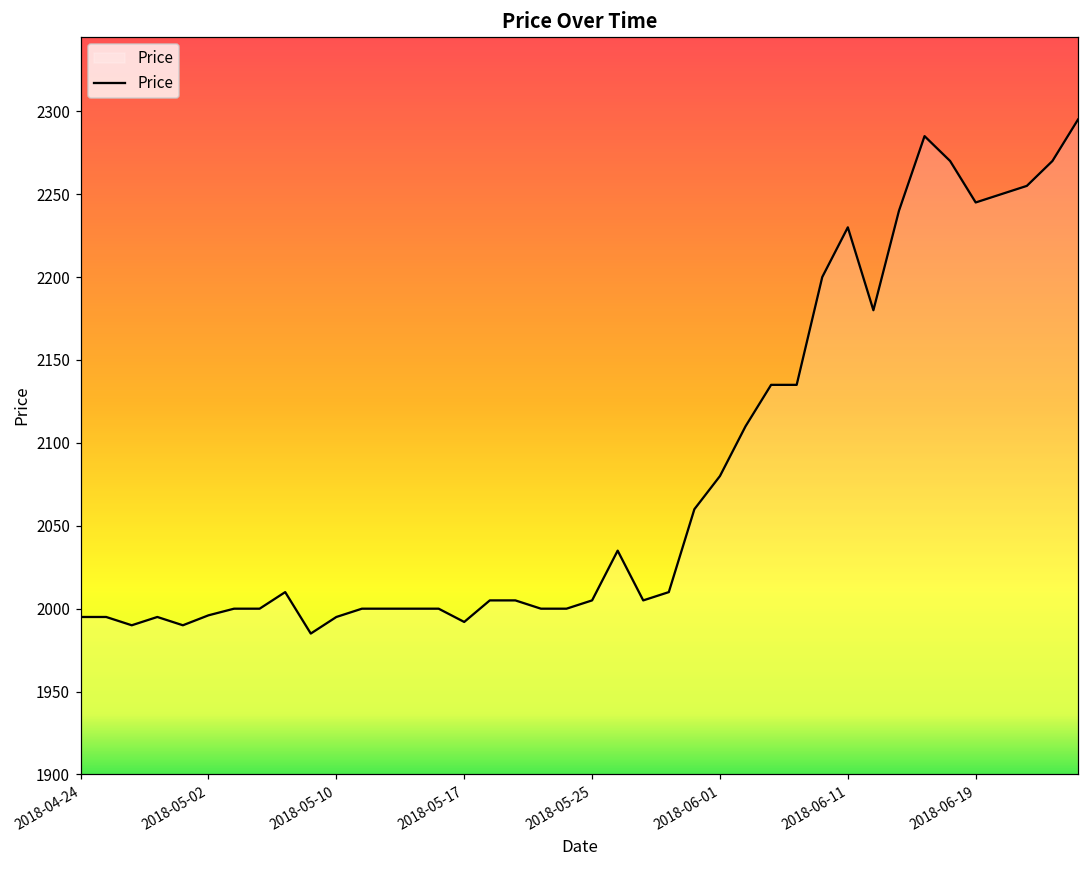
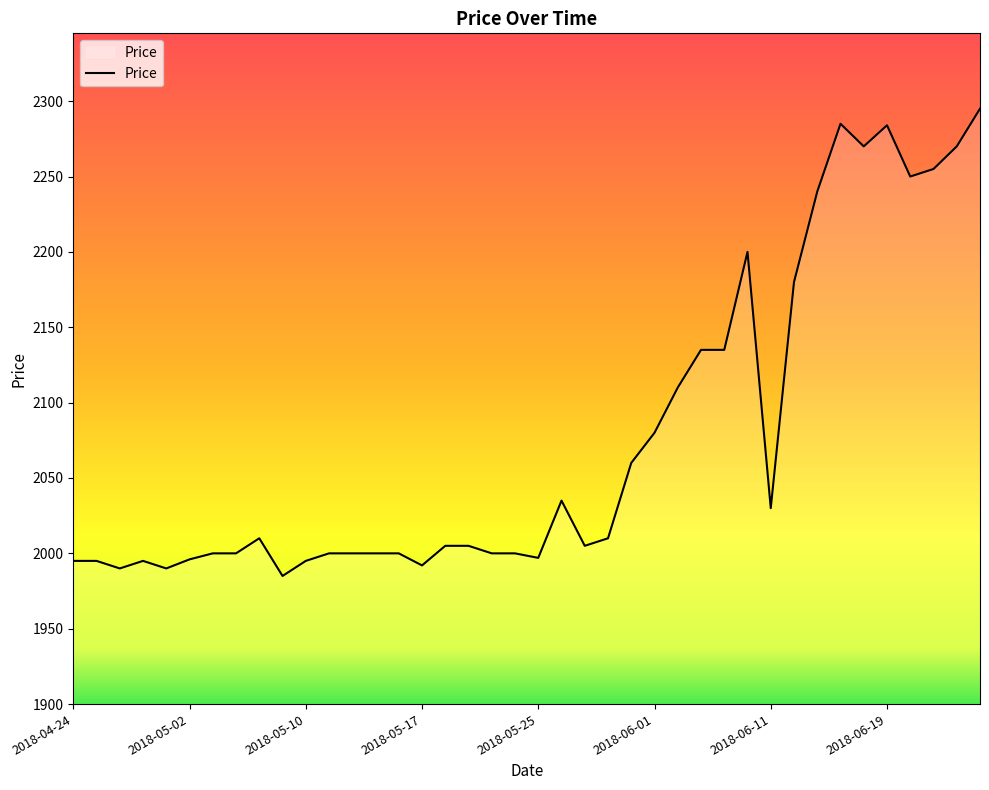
  {
    "2018-04-24": 1995,
    "2018-05-02": 1996,
    "2018-05-10": 1995,
    "2018-05-17": 1992,
-   "2018-05-25": 2005,
+   "2018-05-25": 1997,
    "2018-06-01": 2080,
-   "2018-06-11": 2230,
-   "2018-06-19": 2245
+   "2018-06-11": 2030,
+   "2018-06-19": 2284
  }
